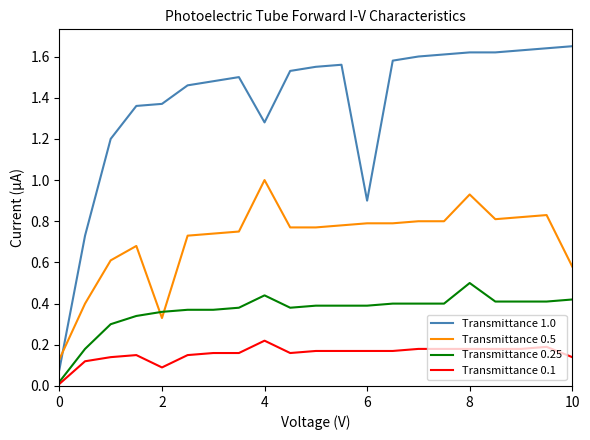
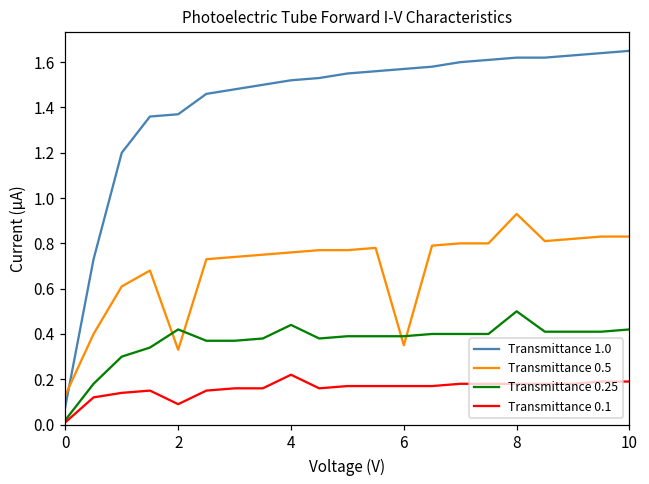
  {
    "Transmittance 1.0": {
      "0": 0.08,
      "2": 1.37,
-     "4": 1.28,
-     "6": 0.90,
+     "4": 1.52,
+     "6": 1.57,
      "8": 1.62,
      "10": 1.65
    },
    "Transmittance 0.5": {
      "0": 0.13,
      "2": 0.33,
-     "4": 1.00,
-     "6": 0.79,
+     "4": 0.76,
+     "6": 0.35,
      "8": 0.93,
-     "10": 0.58
+     "10": 0.83
    },
    "Transmittance 0.25": {
-     "2": 0.36,
+     "2": 0.42,
      "4": 0.44,
      "6": 0.39,
      "8": 0.50,
      "10": 0.42
    },
    "Transmittance 0.1": {
      "2": 0.09,
      "4": 0.22,
      "6": 0.17,
-     "10": 0.14
+     "10": 0.19
    }
  }
